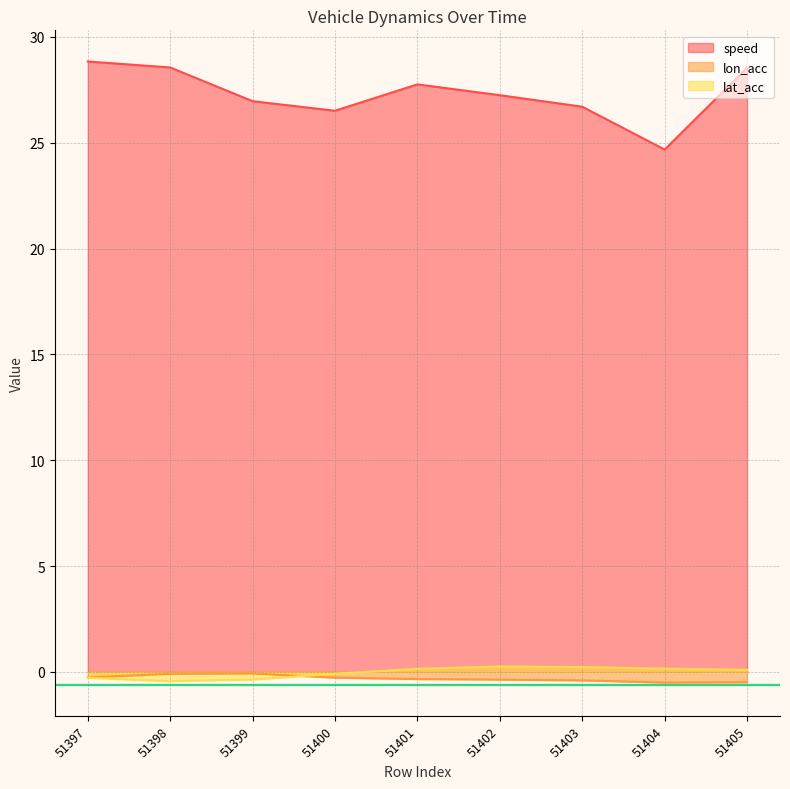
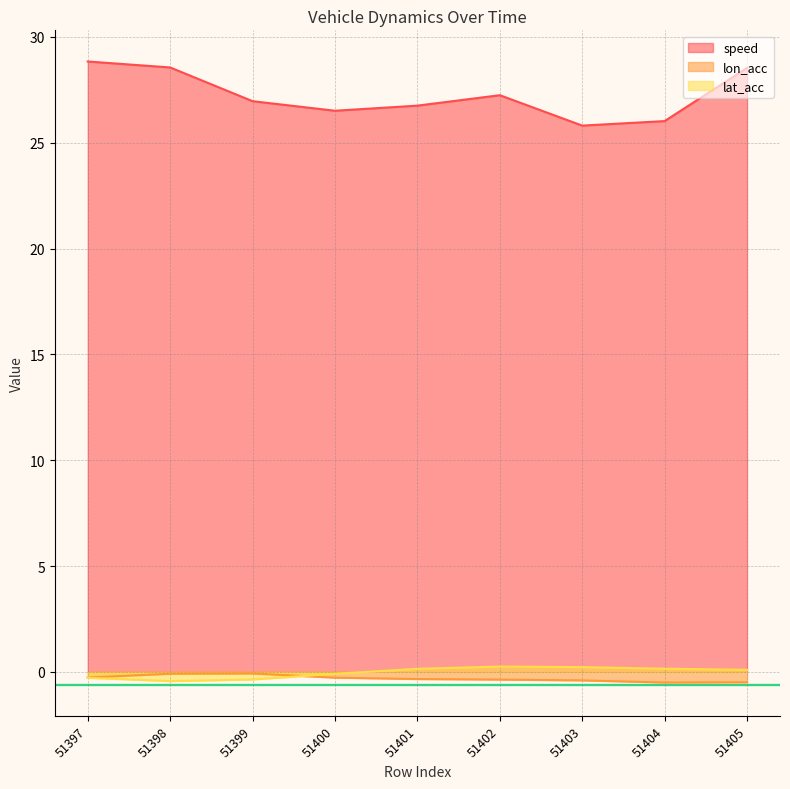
  {
    "speed": {
      "51397": 28.8,
      "51398": 28.6,
      "51399": 27.0,
      "51400": 26.5,
-     "51401": 27.8,
+     "51401": 26.8,
      "51402": 27.2,
-     "51403": 26.7,
-     "51404": 24.7
+     "51403": 25.8,
+     "51404": 26.0
    }
  }
